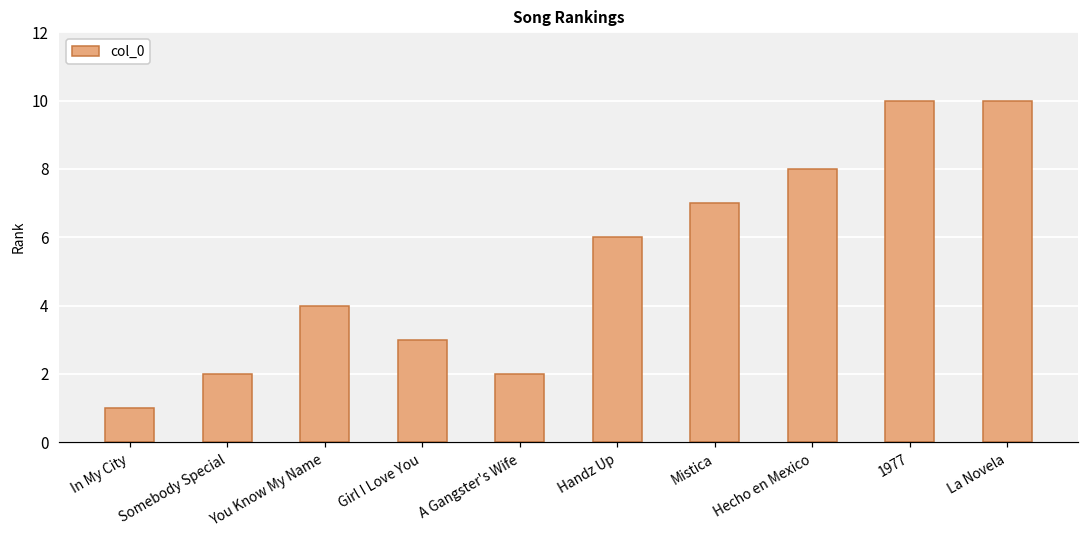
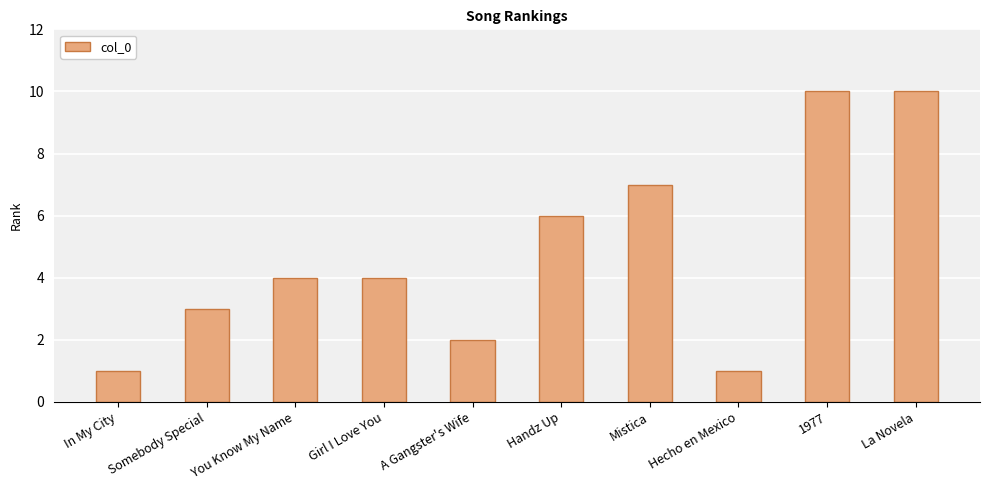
  {
    "In My City": 1,
-   "Somebody Special": 2,
+   "Somebody Special": 3,
    "You Know My Name": 4,
-   "Girl I Love You": 3,
+   "Girl I Love You": 4,
    "A Gangster's Wife": 2,
    "Handz Up": 6,
    "Mistica": 7,
-   "Hecho en Mexico": 8,
+   "Hecho en Mexico": 1,
    "1977": 10,
    "La Novela": 10
  }
